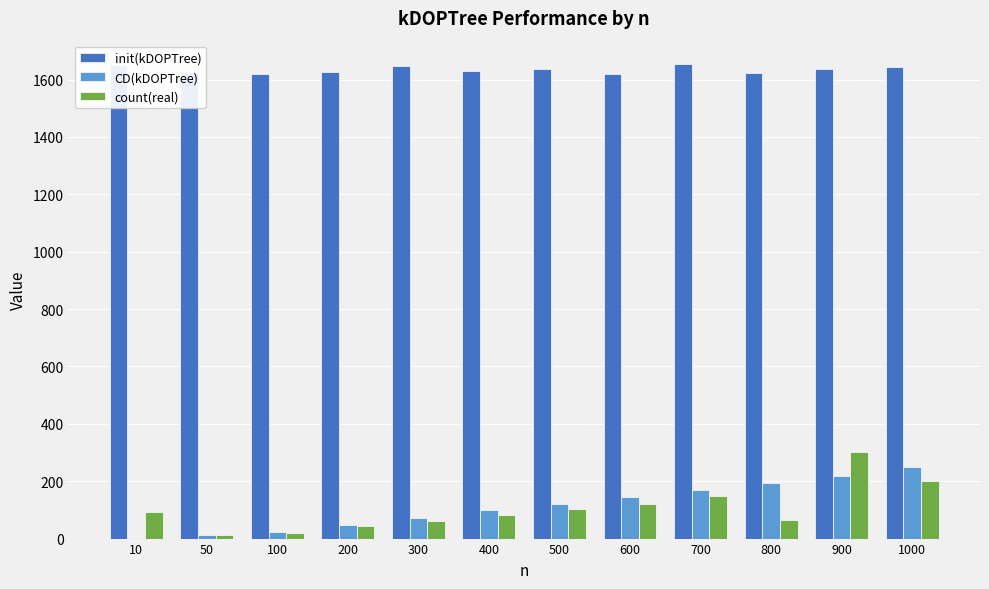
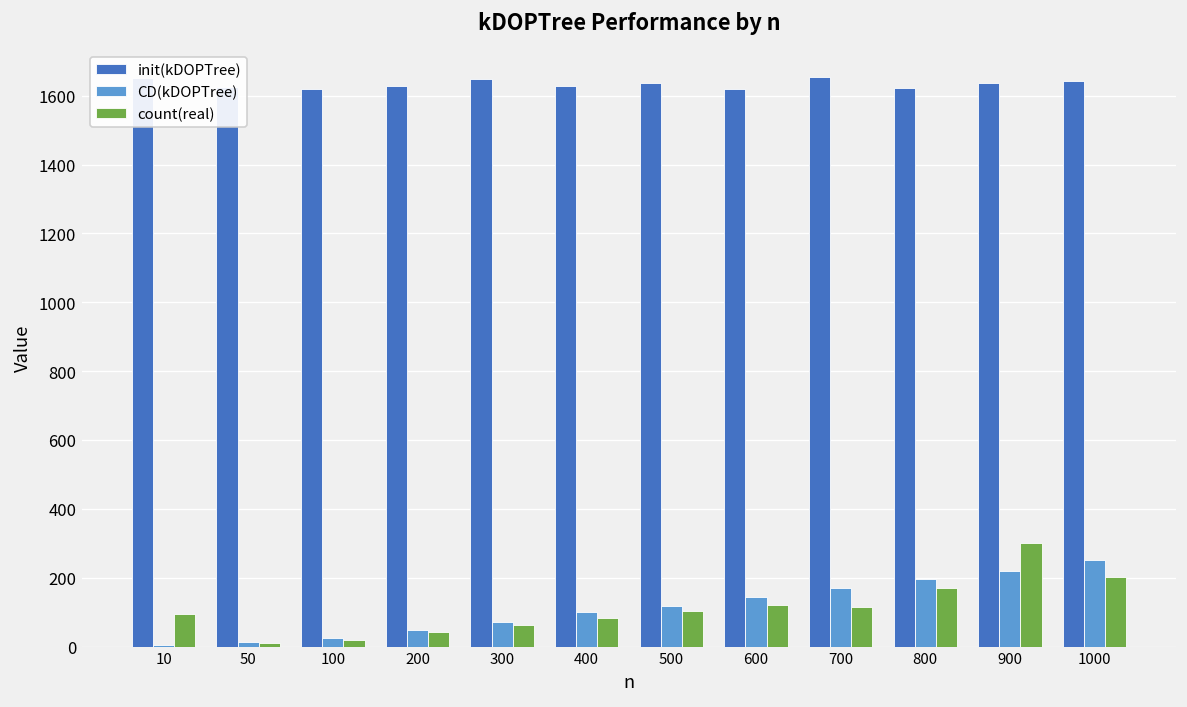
  {
    "count(real)": {
      "10": 90,
      "50": 10,
      "100": 20,
      "200": 40,
      "300": 60,
      "400": 80,
      "500": 100,
      "600": 120,
-     "700": 150,
-     "800": 70,
+     "700": 110,
+     "800": 170,
      "900": 300,
      "1000": 200
    }
  }
